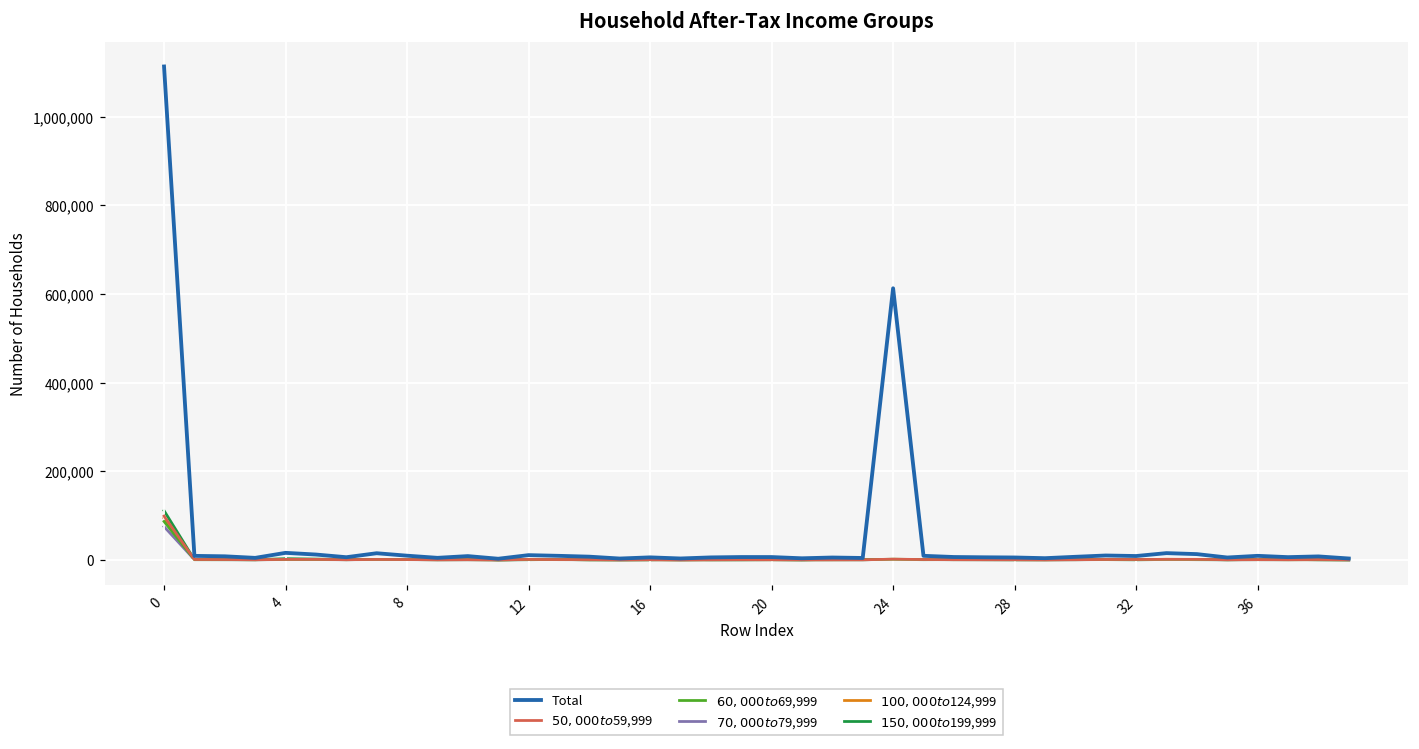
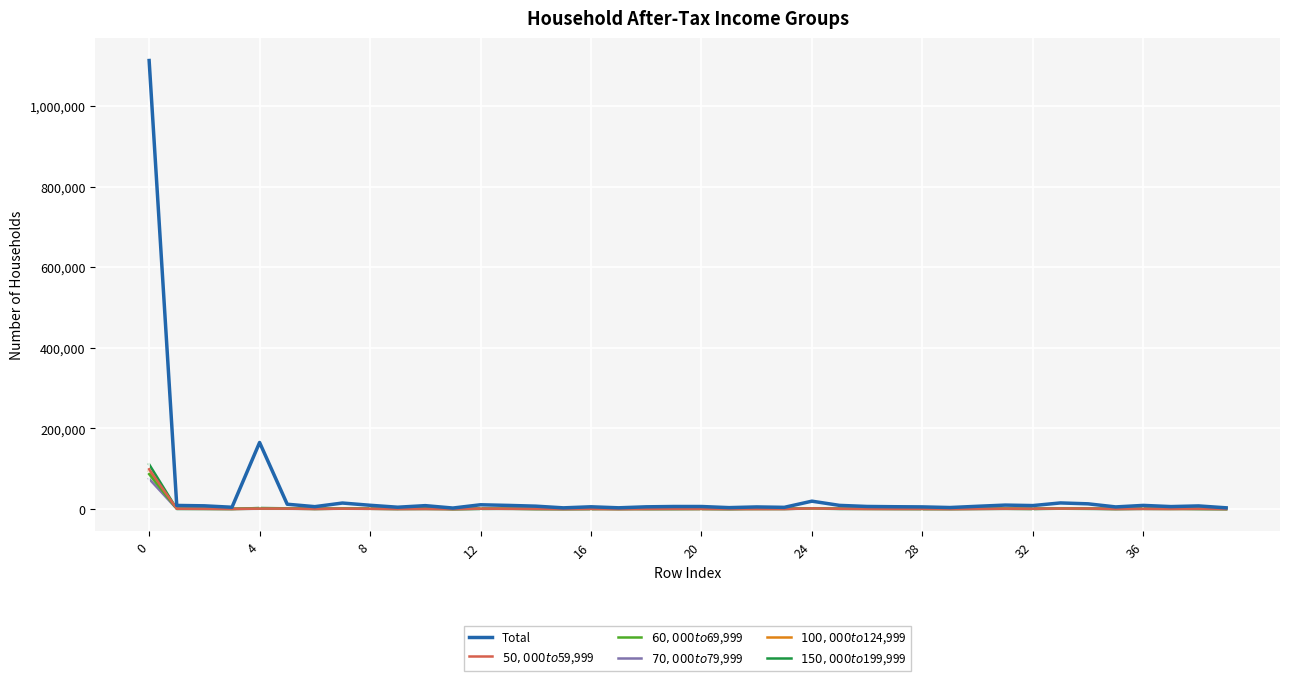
  {
    "Total": {
      "0": "1,110,000",
-     "4": "20,000",
+     "4": "170,000",
      "8": "10,000",
      "12": "10,000",
-     "24": "610,000",
+     "24": "20,000",
      "32": "10,000",
      "36": "10,000"
    }
  }
